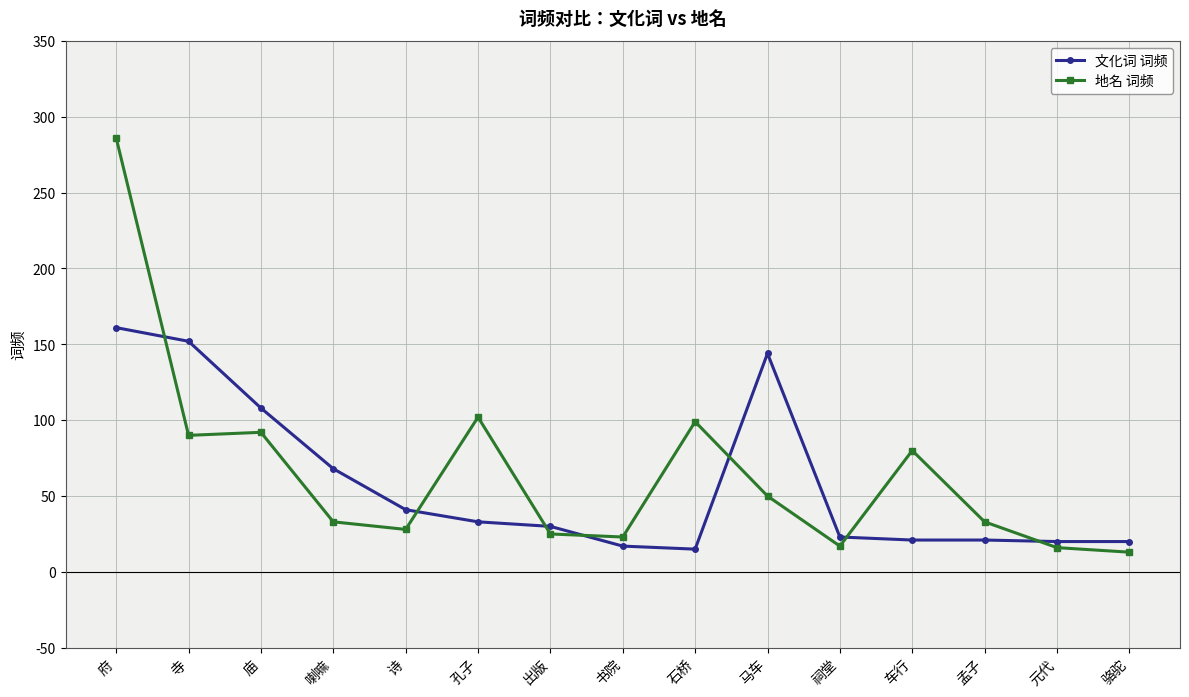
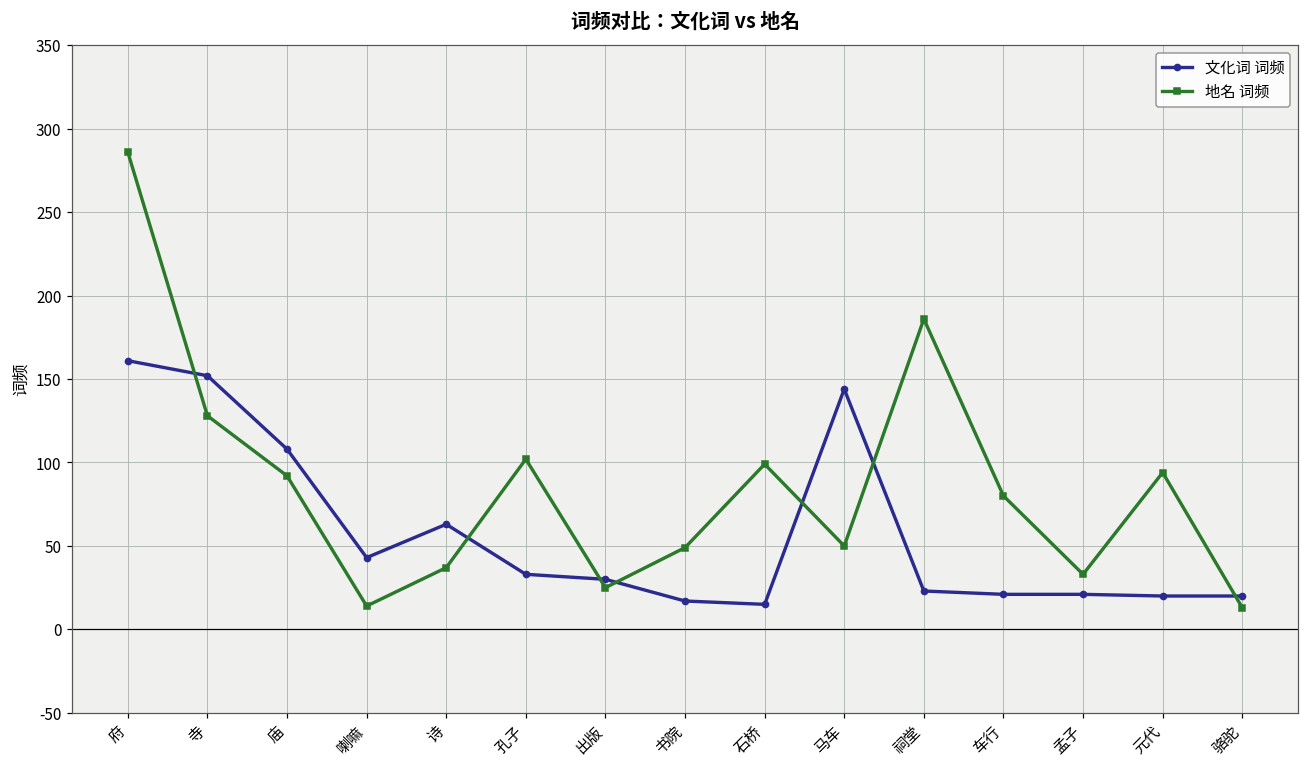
  {
    "文化词 词频": {
      "府": 161,
      "寺": 152,
      "庙": 108,
-     "喇嘛": 68,
-     "诗": 41,
+     "喇嘛": 43,
+     "诗": 63,
      "孔子": 33,
      "出版": 30,
      "书院": 17,
      "石桥": 15,
      "马车": 144,
      "祠堂": 23,
      "车行": 21,
      "孟子": 21,
      "元代": 20,
      "骆驼": 20
    },
    "地名 词频": {
      "府": 286,
-     "寺": 90,
+     "寺": 128,
      "庙": 92,
-     "喇嘛": 33,
-     "诗": 28,
+     "喇嘛": 14,
+     "诗": 37,
      "孔子": 102,
      "出版": 25,
-     "书院": 23,
+     "书院": 49,
      "石桥": 99,
      "马车": 50,
-     "祠堂": 17,
+     "祠堂": 186,
      "车行": 80,
      "孟子": 33,
-     "元代": 16,
+     "元代": 94,
      "骆驼": 13
    }
  }
